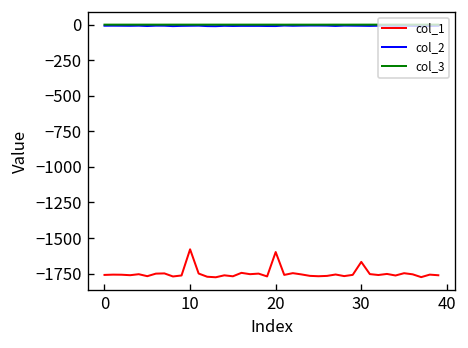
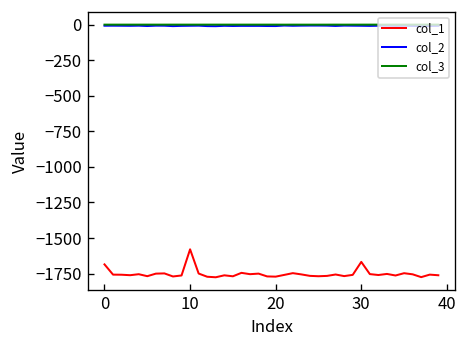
  {
    "col_1": {
-     "0": -1760,
+     "0": -1690,
      "10": -1580,
-     "20": -1600,
+     "20": -1770,
      "30": -1670
    }
  }
